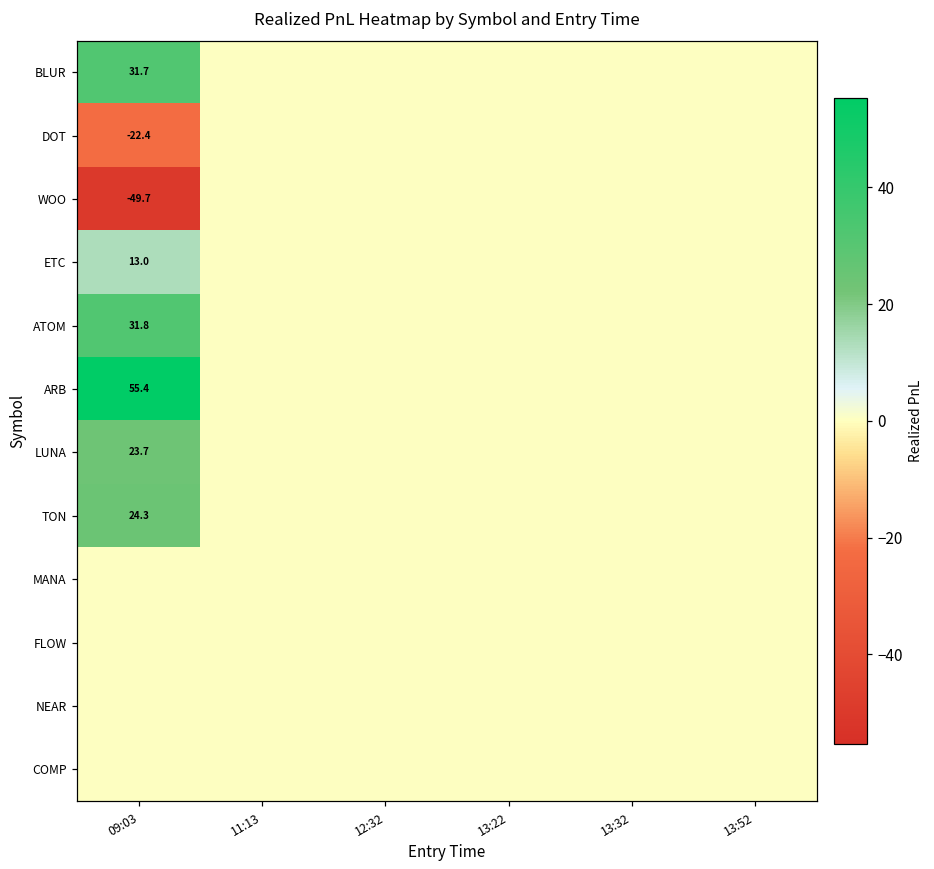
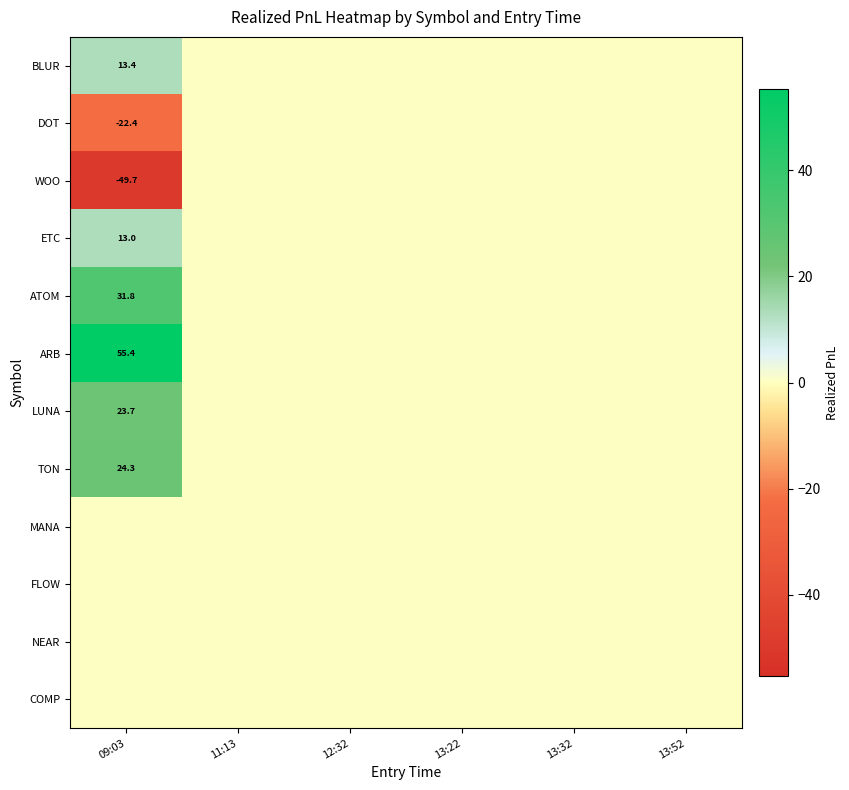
  {
    "BLUR": {
-     "09:03": 31.7
+     "09:03": 13.4
    },
    "DOT": {
      "09:03": -22.4
    },
    "WOO": {
      "09:03": -49.7
    },
    "ETC": {
      "09:03": 13.0
    },
    "ATOM": {
      "09:03": 31.8
    },
    "ARB": {
      "09:03": 55.4
    },
    "LUNA": {
      "09:03": 23.7
    },
    "TON": {
      "09:03": 24.3
    }
  }
